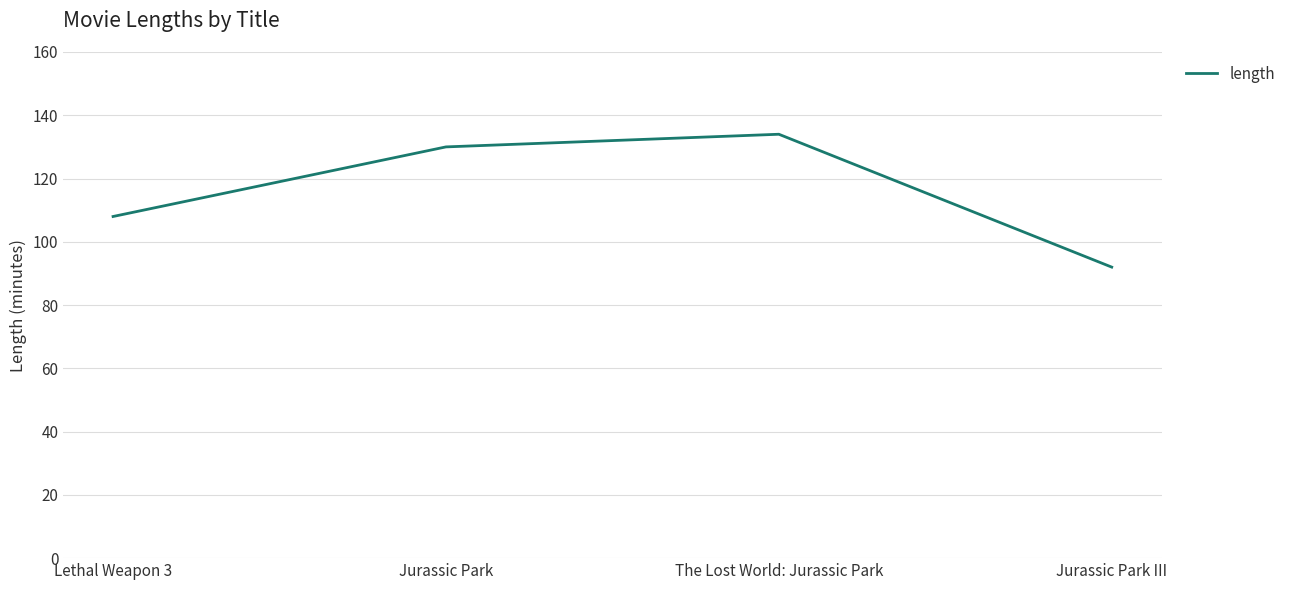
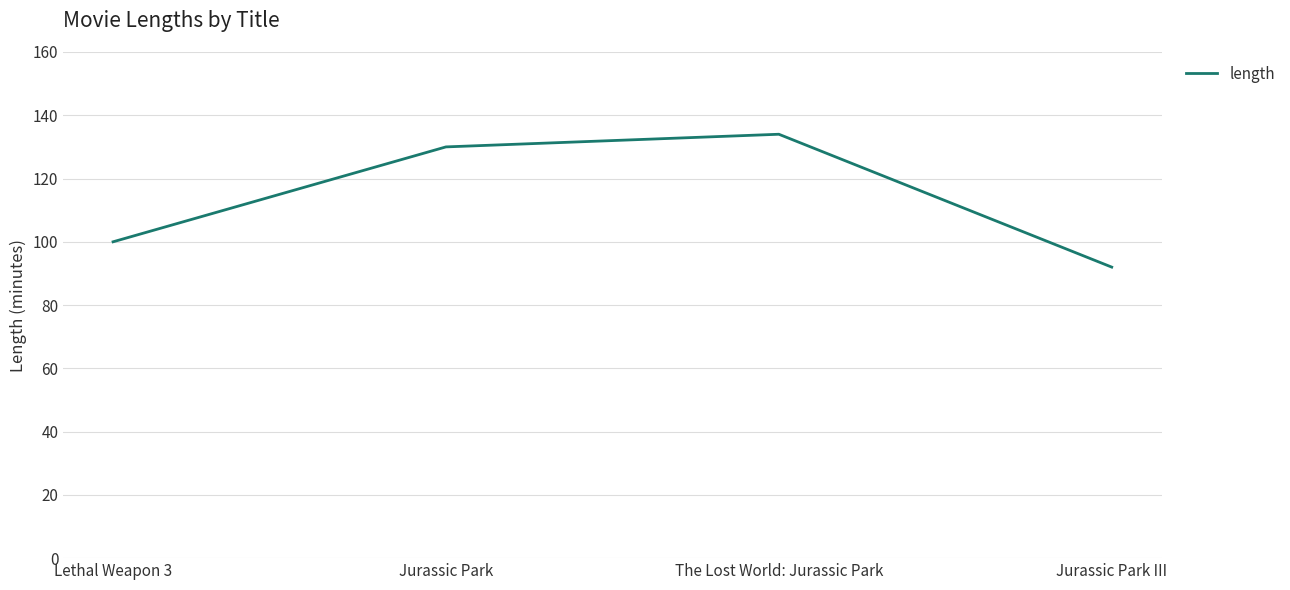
  {
-   "Lethal Weapon 3": 108,
+   "Lethal Weapon 3": 100,
    "Jurassic Park": 130,
    "The Lost World: Jurassic Park": 134,
    "Jurassic Park III": 92
  }
